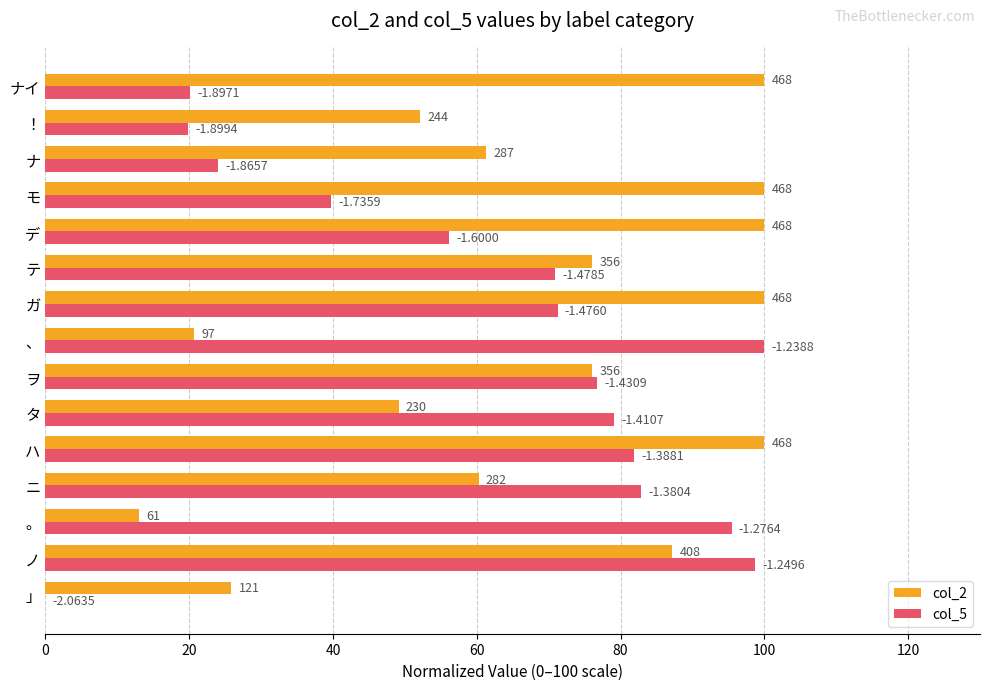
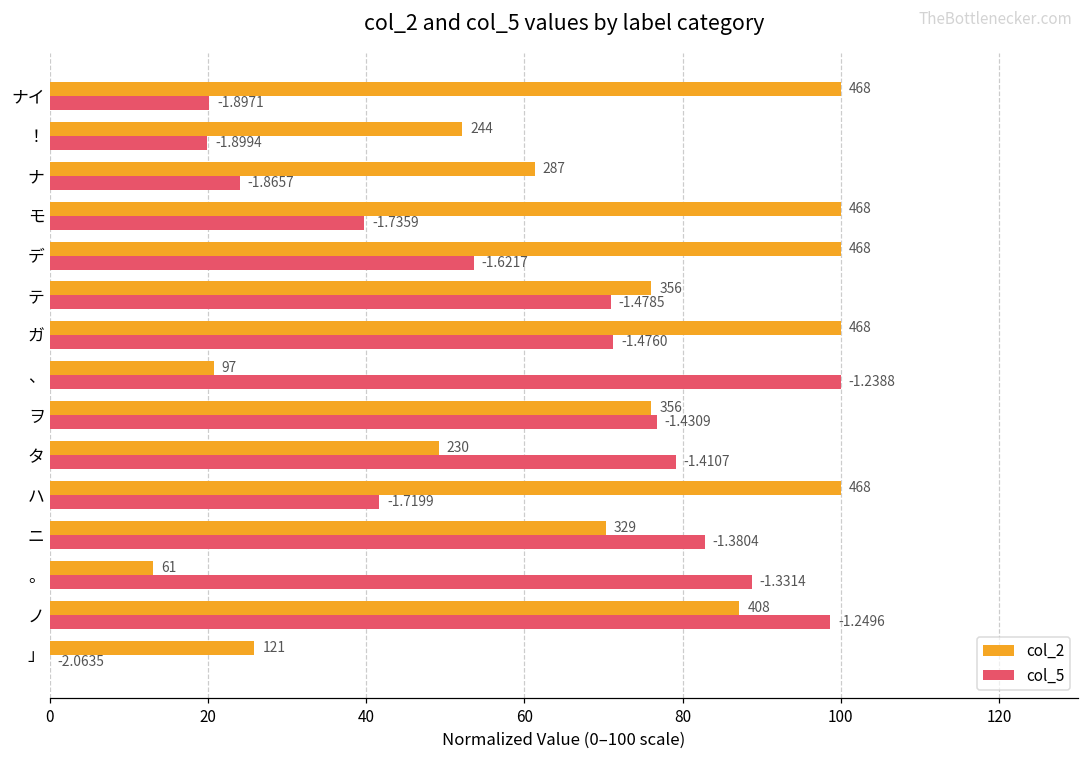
  {
    "col_2": {
-     "ニ": 282
+     "ニ": 329
    },
    "col_5": {
-     "デ": -1.6000,
-     "ハ": -1.3881,
-     "。": -1.2764
+     "デ": -1.6217,
+     "ハ": -1.7199,
+     "。": -1.3314
    }
  }
